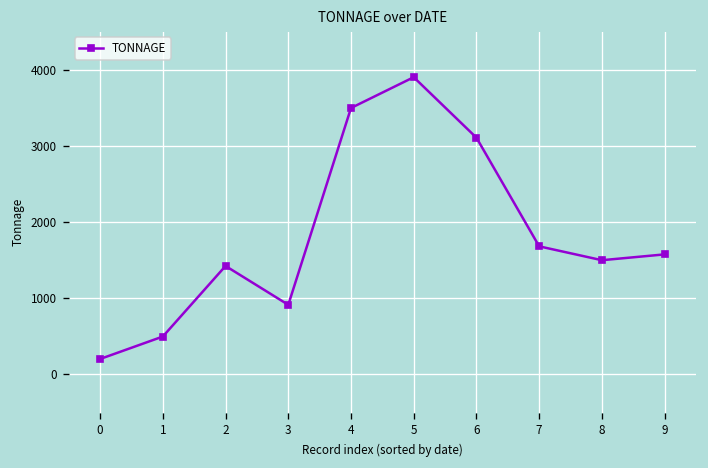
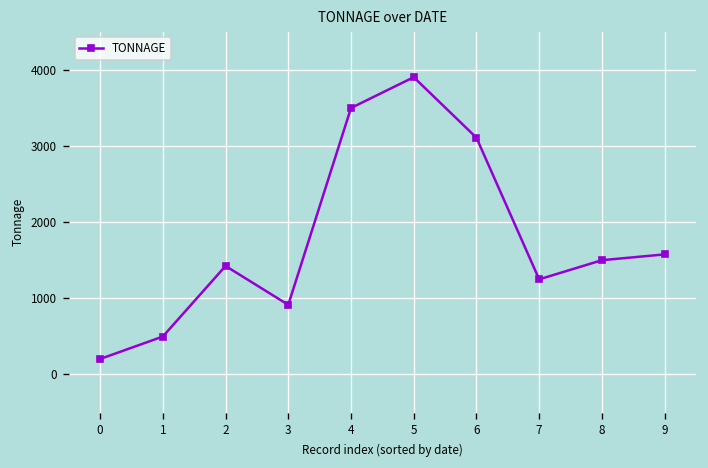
  {
    "0": 200,
    "1": 500,
    "2": 1400,
    "3": 900,
    "4": 3500,
    "5": 3900,
    "6": 3100,
-   "7": 1700,
+   "7": 1200,
    "8": 1500,
    "9": 1600
  }
